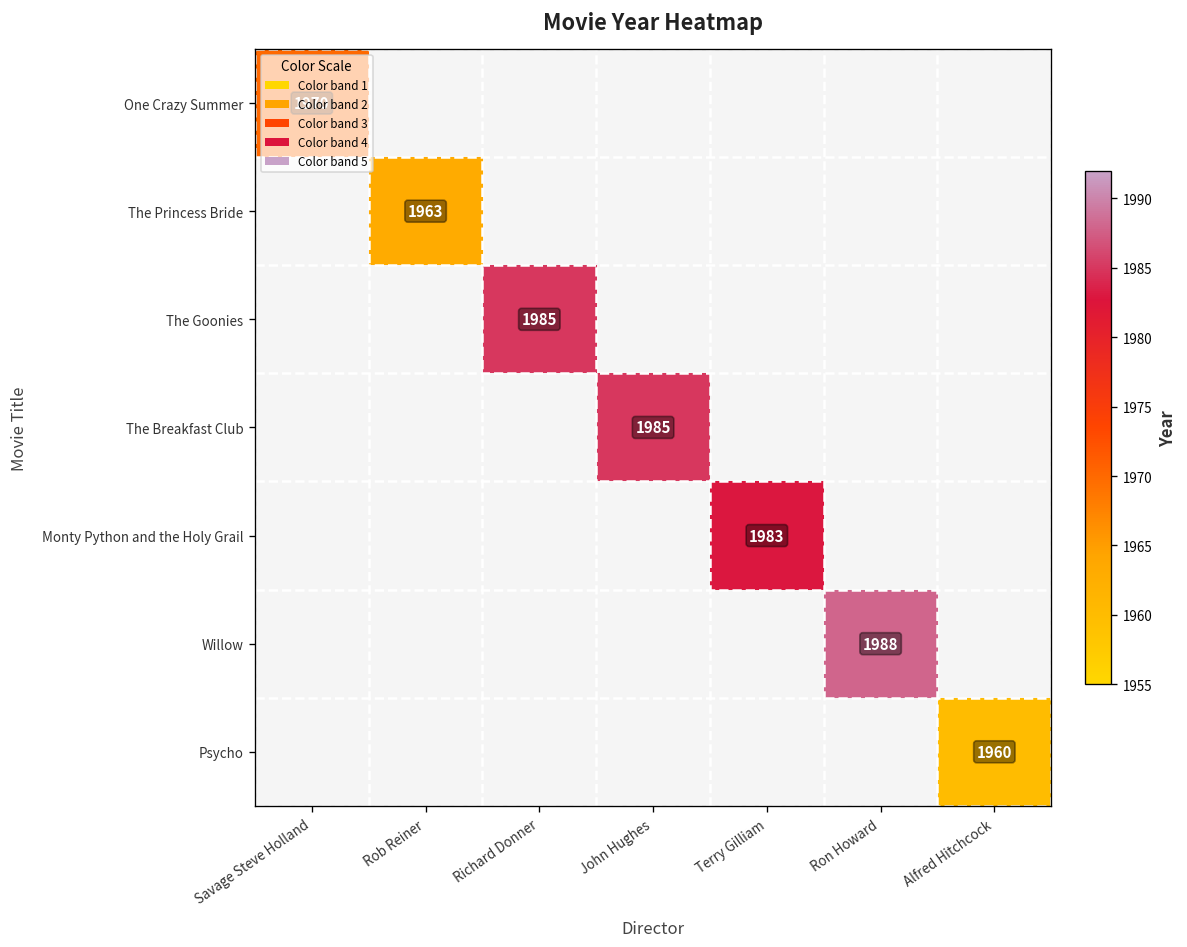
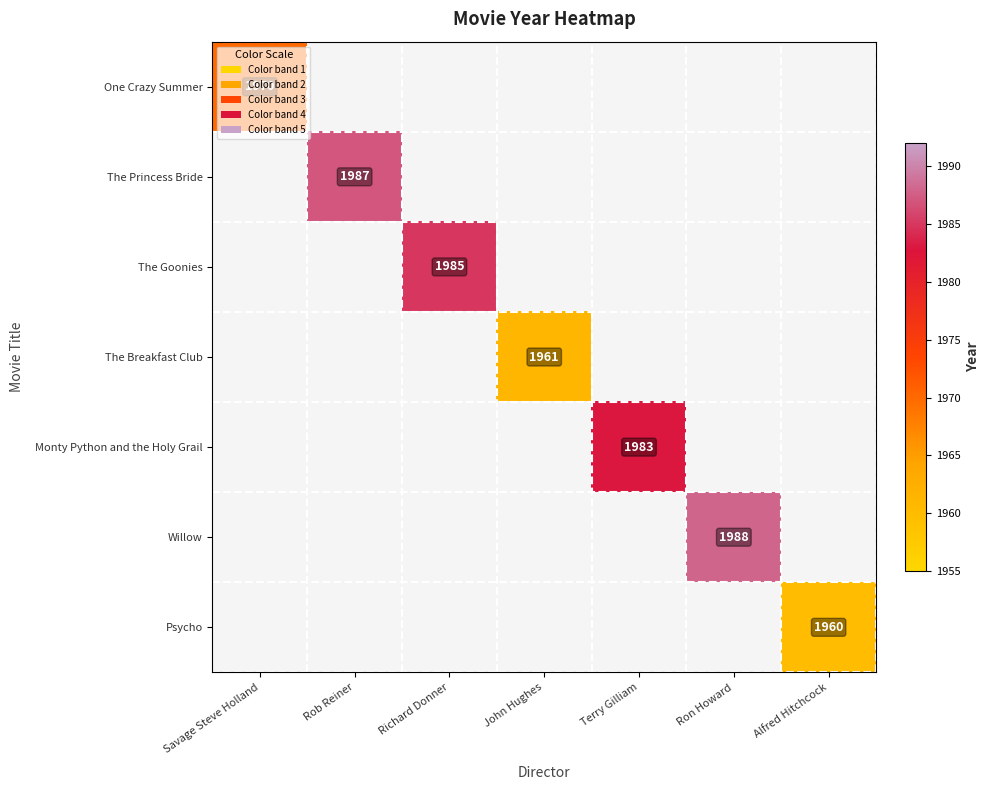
  {
    "The Princess Bride": {
-     "Rob Reiner": 1963
+     "Rob Reiner": 1987
    },
    "The Breakfast Club": {
-     "John Hughes": 1985
+     "John Hughes": 1961
    }
  }
